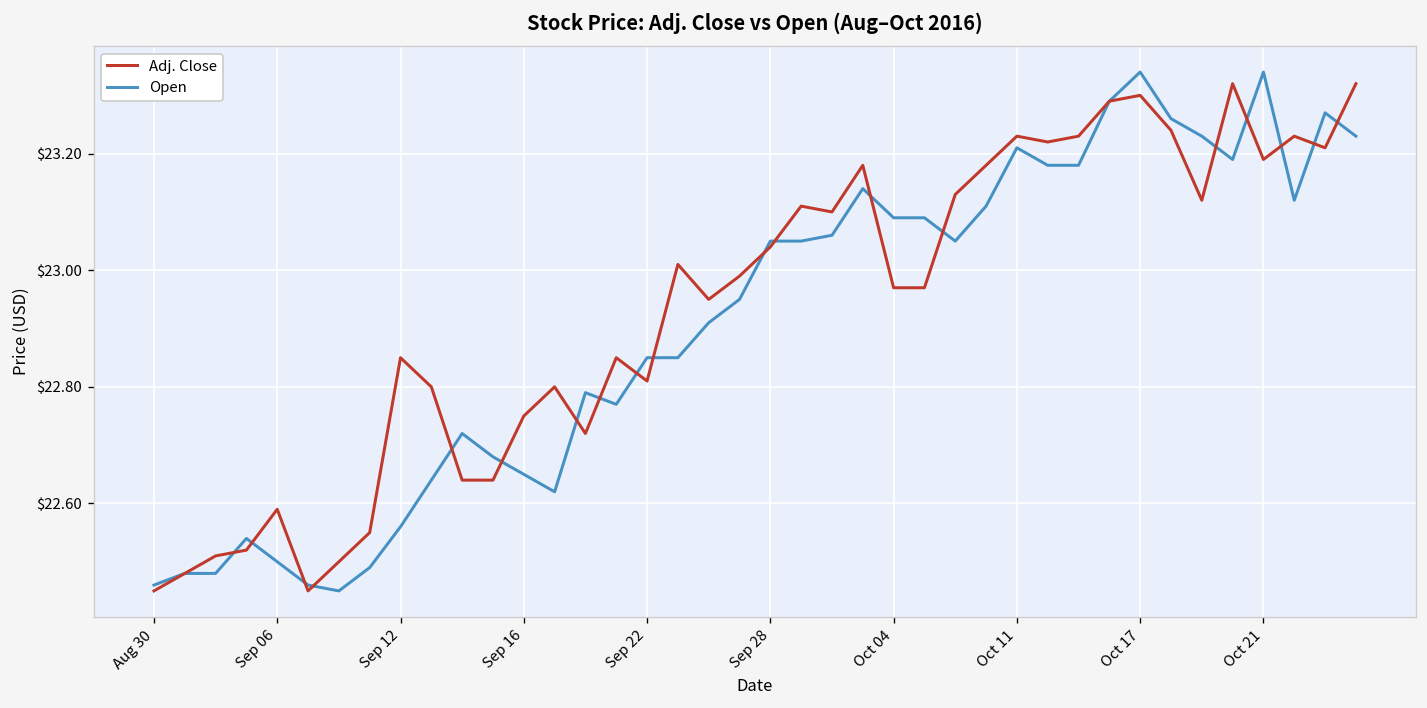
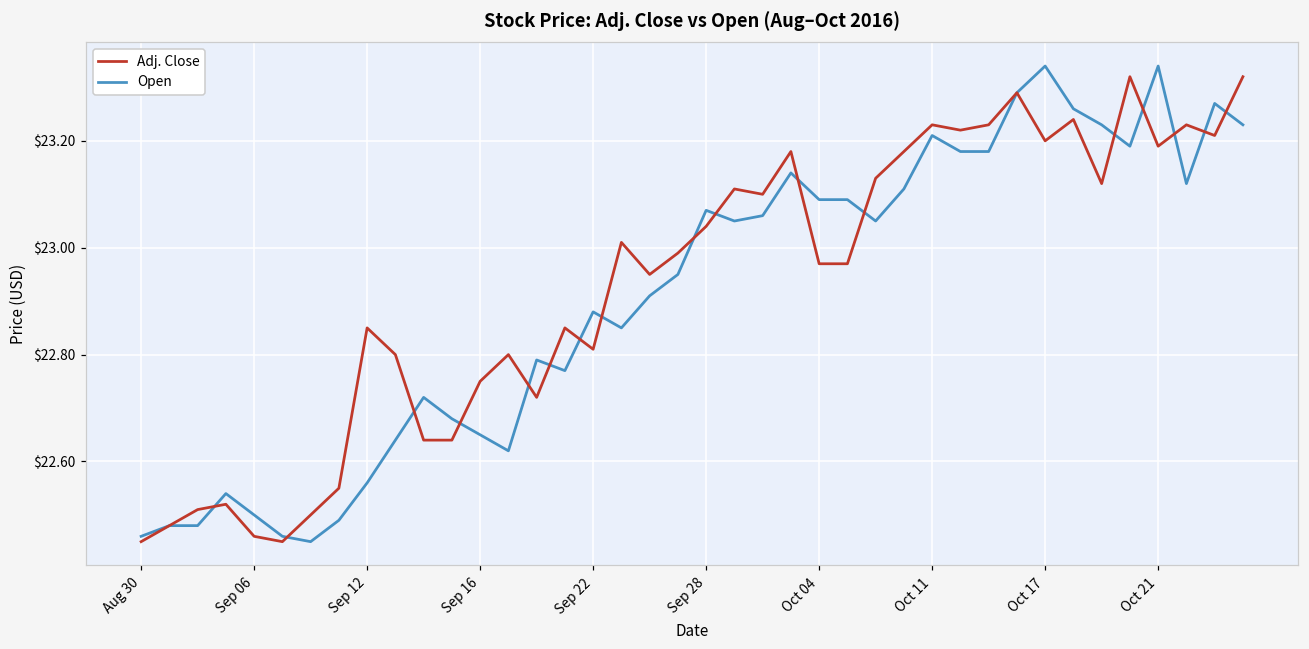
  {
    "Adj. Close": {
      "Aug 30": "$22.45",
-     "Sep 06": "$22.59",
+     "Sep 06": "$22.46",
      "Sep 12": "$22.85",
      "Sep 16": "$22.75",
      "Sep 22": "$22.81",
      "Sep 28": "$23.04",
      "Oct 04": "$22.97",
      "Oct 11": "$23.23",
-     "Oct 17": "$23.3",
+     "Oct 17": "$23.2",
      "Oct 21": "$23.19"
    },
    "Open": {
      "Aug 30": "$22.46",
      "Sep 06": "$22.50",
      "Sep 12": "$22.56",
      "Sep 16": "$22.65",
-     "Sep 22": "$22.85",
-     "Sep 28": "$23.05",
+     "Sep 22": "$22.88",
+     "Sep 28": "$23.07",
      "Oct 04": "$23.09",
      "Oct 11": "$23.21",
      "Oct 17": "$23.34",
      "Oct 21": "$23.34"
    }
  }
